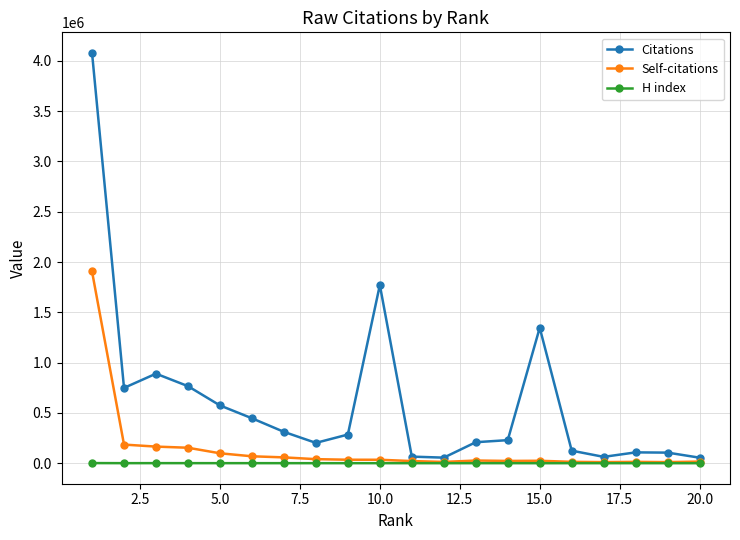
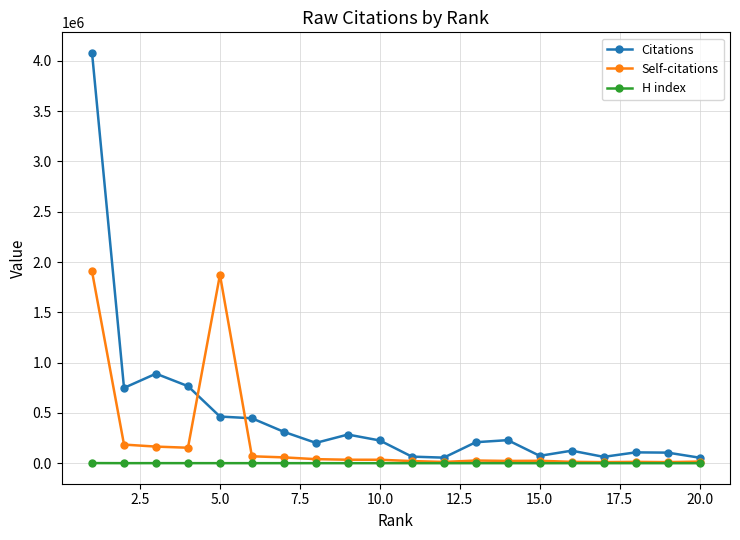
  {
    "Citations": {
-     "5.0": 570000,
-     "10.0": 1770000,
-     "15.0": 1350000,
+     "5.0": 460000,
+     "10.0": 230000,
+     "15.0": 70000,
      "20.0": 60000
    },
    "Self-citations": {
-     "5.0": 100000,
+     "5.0": 1870000,
      "10.0": 30000
    },
    "H index": {
      "5.0": 0,
      "10.0": 0
    }
  }
